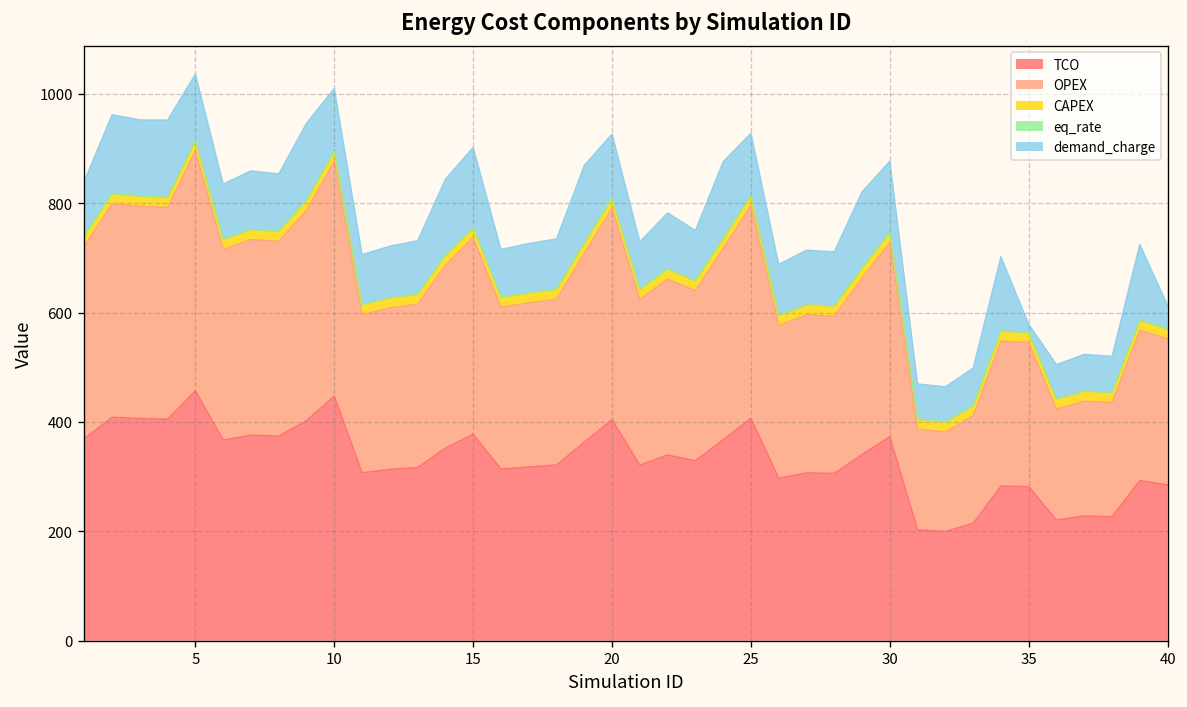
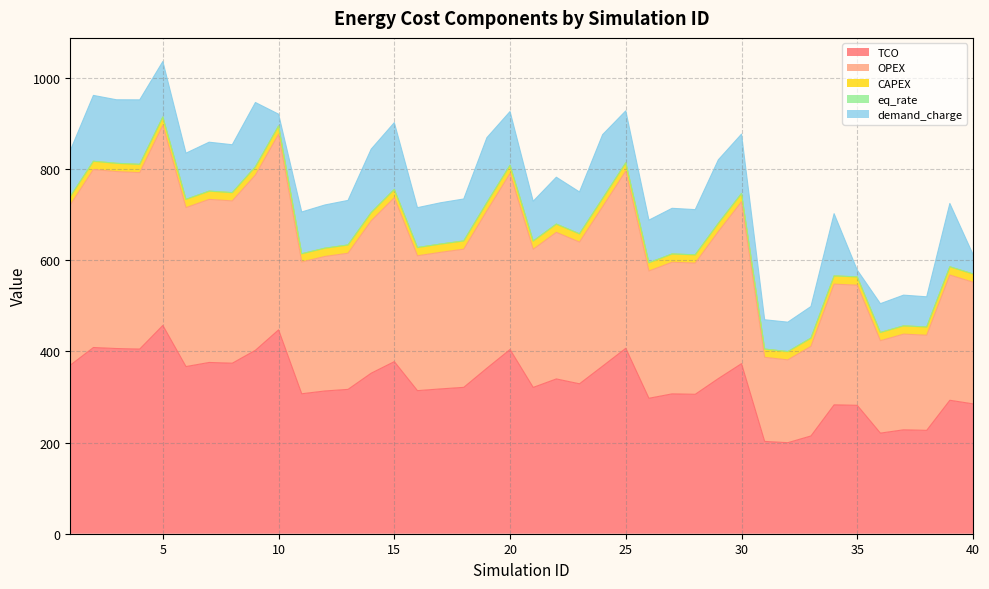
  {
    "demand_charge": {
      "5": 120,
-     "10": 120,
+     "10": 30,
      "15": 150,
      "20": 120,
      "25": 110,
      "30": 130,
      "35": 10,
      "40": 40
    }
  }
